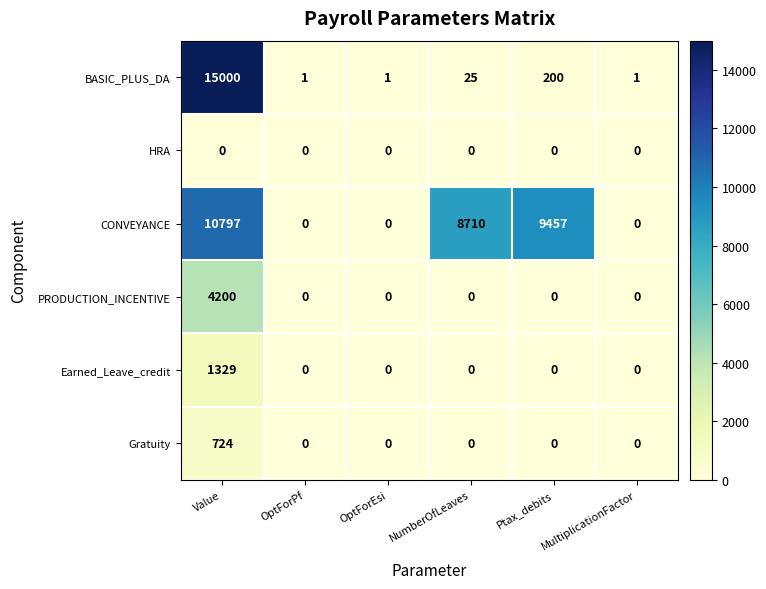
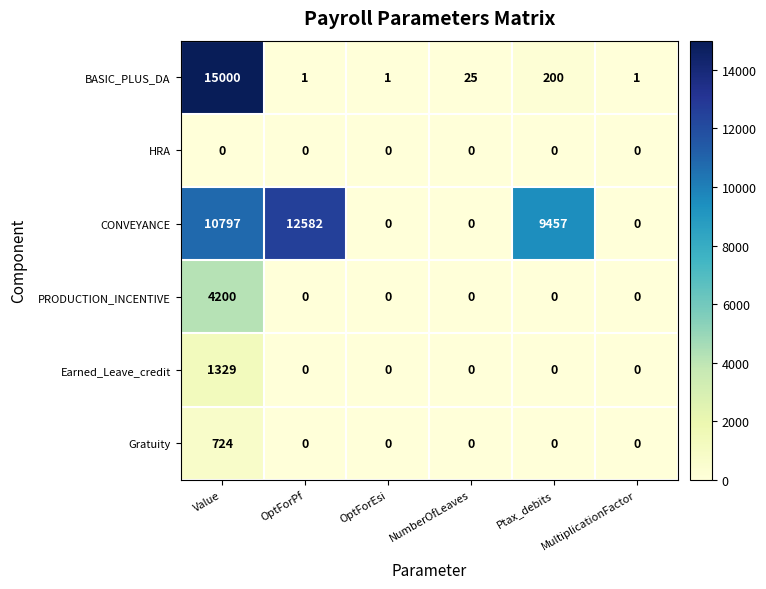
  {
    "BASIC_PLUS_DA": {
      "Value": 15000,
      "OptForPf": 1,
      "OptForEsi": 1,
      "NumberOfLeaves": 25,
      "Ptax_debits": 200,
      "MultiplicationFactor": 1
    },
    "HRA": {
      "Value": 0,
      "OptForPf": 0,
      "OptForEsi": 0,
      "NumberOfLeaves": 0,
      "Ptax_debits": 0,
      "MultiplicationFactor": 0
    },
    "CONVEYANCE": {
      "Value": 10797,
-     "OptForPf": 0,
+     "OptForPf": 12582,
      "OptForEsi": 0,
-     "NumberOfLeaves": 8710,
+     "NumberOfLeaves": 0,
      "Ptax_debits": 9457,
      "MultiplicationFactor": 0
    },
    "PRODUCTION_INCENTIVE": {
      "Value": 4200,
      "OptForPf": 0,
      "OptForEsi": 0,
      "NumberOfLeaves": 0,
      "Ptax_debits": 0,
      "MultiplicationFactor": 0
    },
    "Earned_Leave_credit": {
      "Value": 1329,
      "OptForPf": 0,
      "OptForEsi": 0,
      "NumberOfLeaves": 0,
      "Ptax_debits": 0,
      "MultiplicationFactor": 0
    },
    "Gratuity": {
      "Value": 724,
      "OptForPf": 0,
      "OptForEsi": 0,
      "NumberOfLeaves": 0,
      "Ptax_debits": 0,
      "MultiplicationFactor": 0
    }
  }
